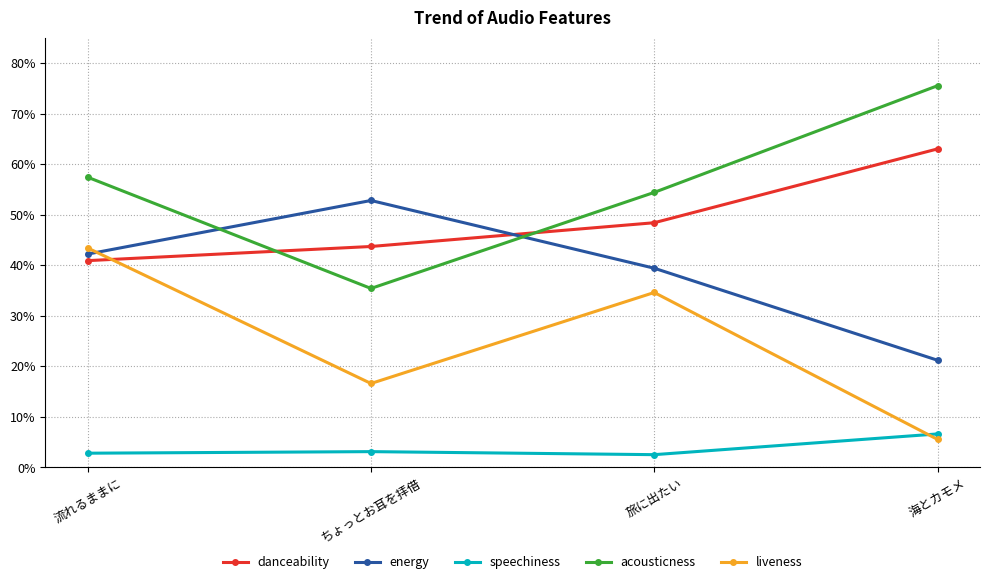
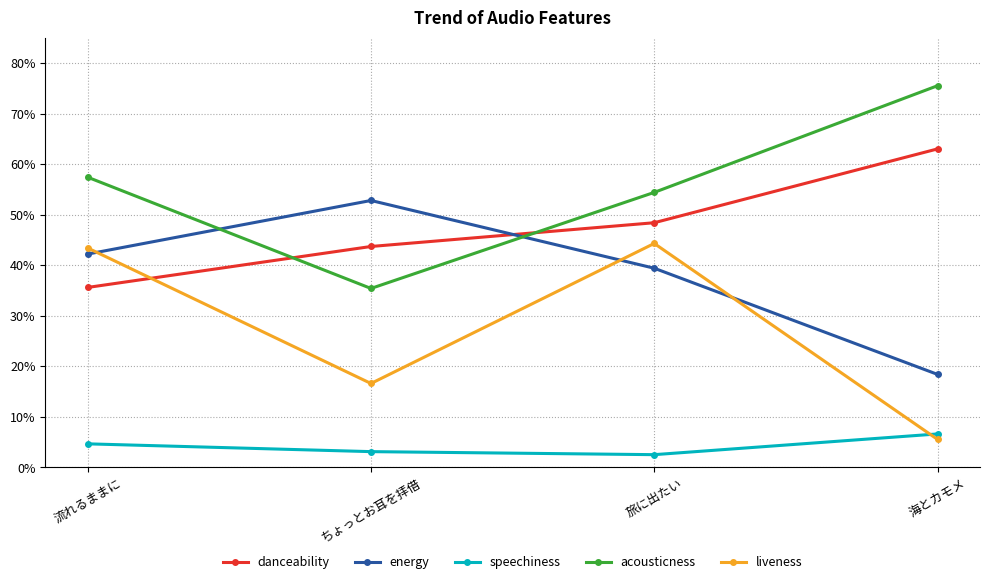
  {
    "danceability": {
-     "流れるままに": "41%",
+     "流れるままに": "36%",
      "ちょっとお耳を拝借": "44%",
      "旅に出たい": "48%",
      "海とカモメ": "63%"
    },
    "energy": {
      "流れるままに": "42%",
      "ちょっとお耳を拝借": "53%",
      "旅に出たい": "39%",
-     "海とカモメ": "21%"
+     "海とカモメ": "18%"
    },
    "speechiness": {
-     "流れるままに": "3%",
+     "流れるままに": "5%",
      "ちょっとお耳を拝借": "3%",
      "旅に出たい": "3%",
      "海とカモメ": "7%"
    },
    "acousticness": {
      "流れるままに": "57%",
      "ちょっとお耳を拝借": "35%",
      "旅に出たい": "54%",
      "海とカモメ": "76%"
    },
    "liveness": {
      "流れるままに": "43%",
      "ちょっとお耳を拝借": "17%",
-     "旅に出たい": "35%",
+     "旅に出たい": "44%",
      "海とカモメ": "6%"
    }
  }
